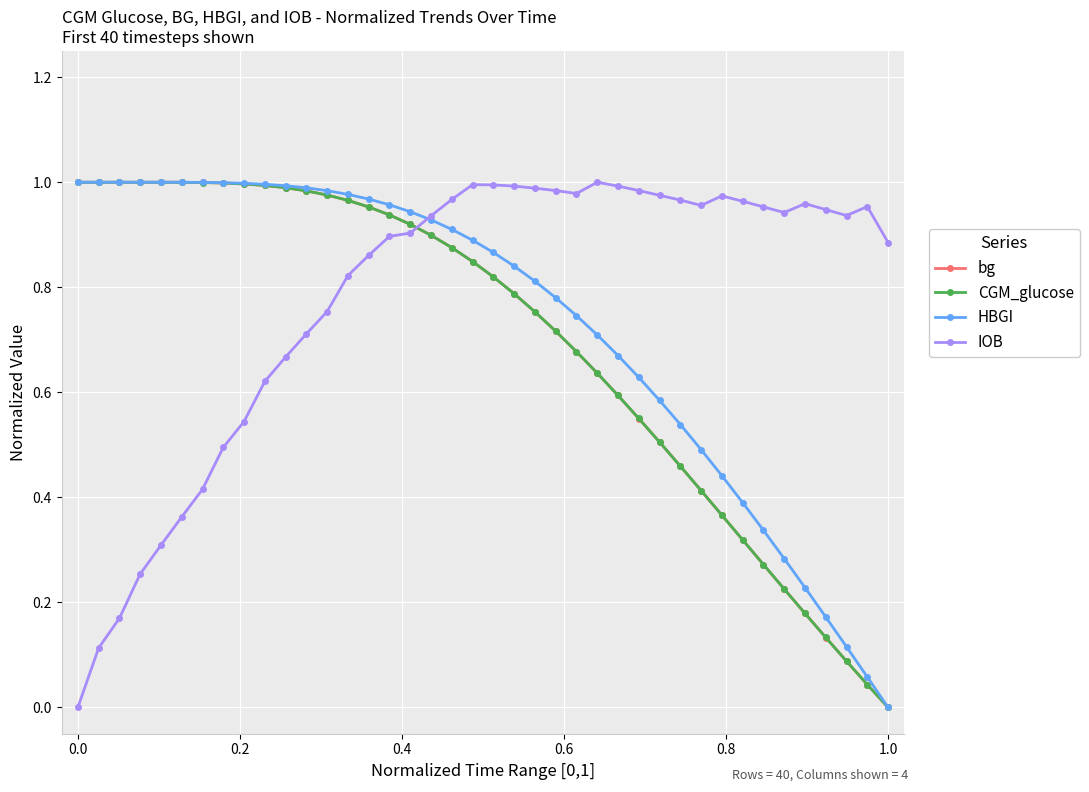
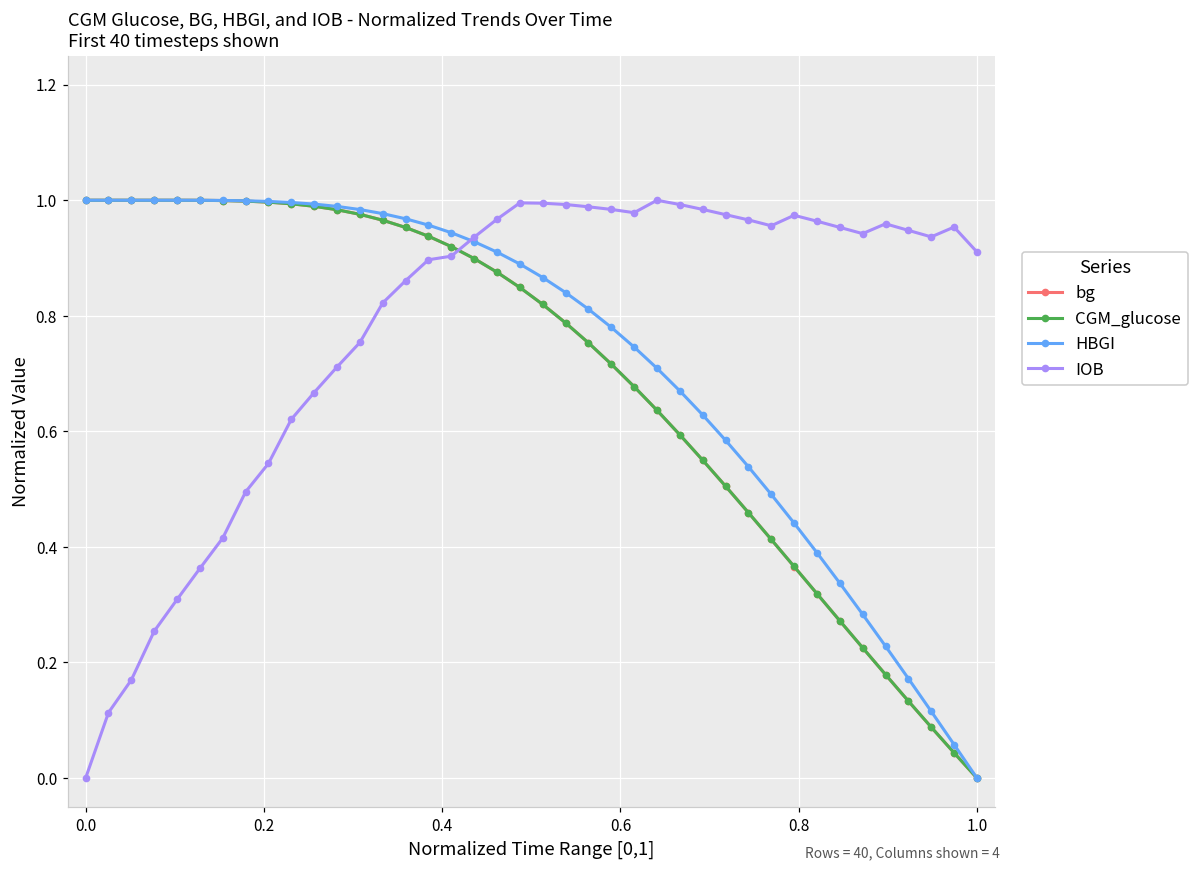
  {
    "IOB": {
      "0.0": 0.00,
-     "1.0": 0.89
+     "1.0": 0.91
    }
  }
